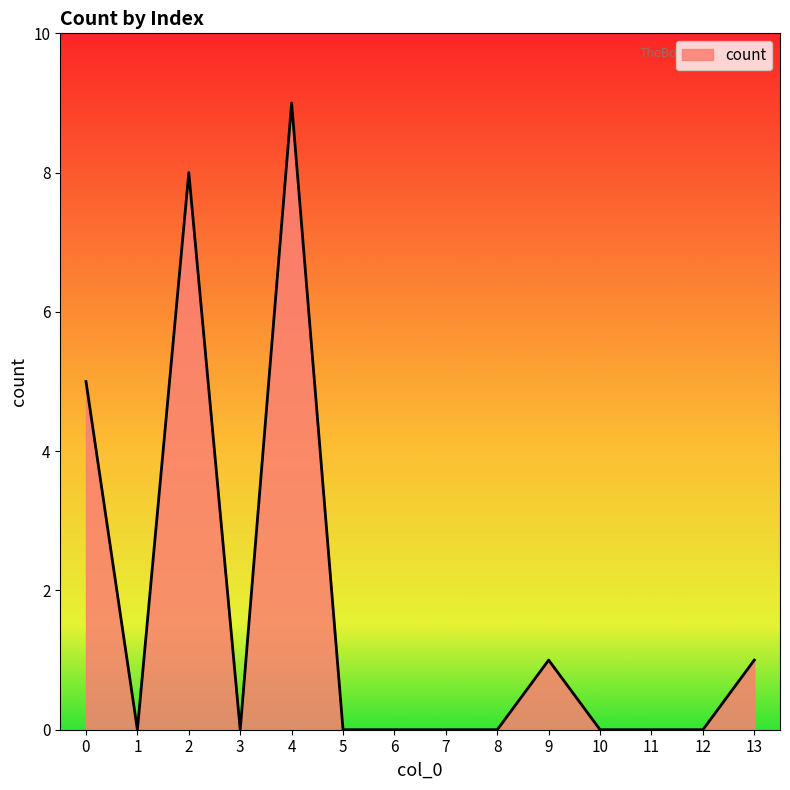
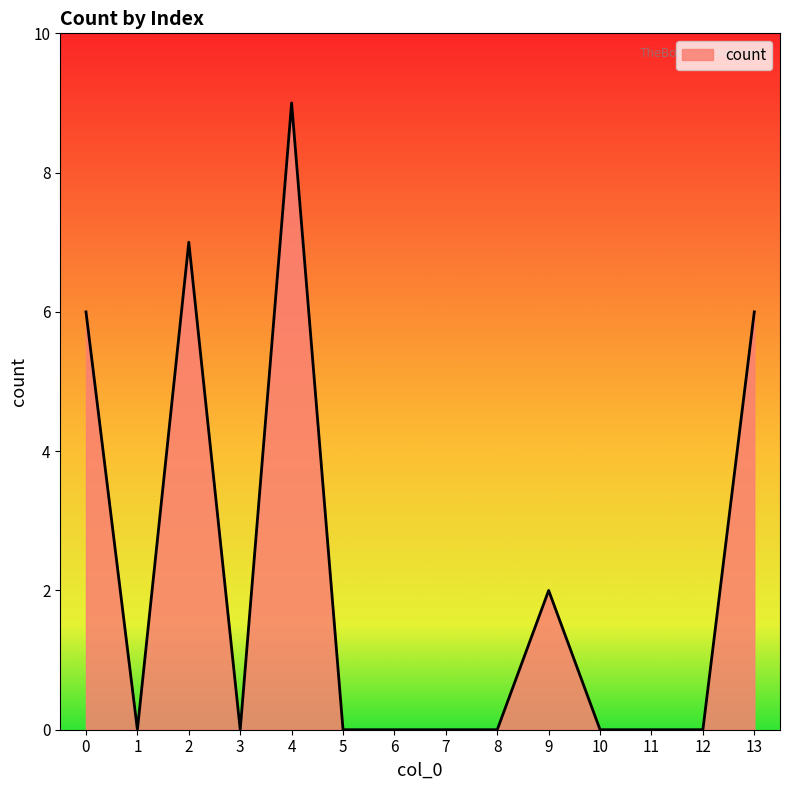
  {
-   "0": 5,
+   "0": 6,
    "1": 0,
-   "2": 8,
+   "2": 7,
    "3": 0,
    "4": 9,
    "5": 0,
    "6": 0,
    "7": 0,
    "8": 0,
-   "9": 1,
+   "9": 2,
    "10": 0,
    "11": 0,
    "12": 0,
-   "13": 1
+   "13": 6
  }
